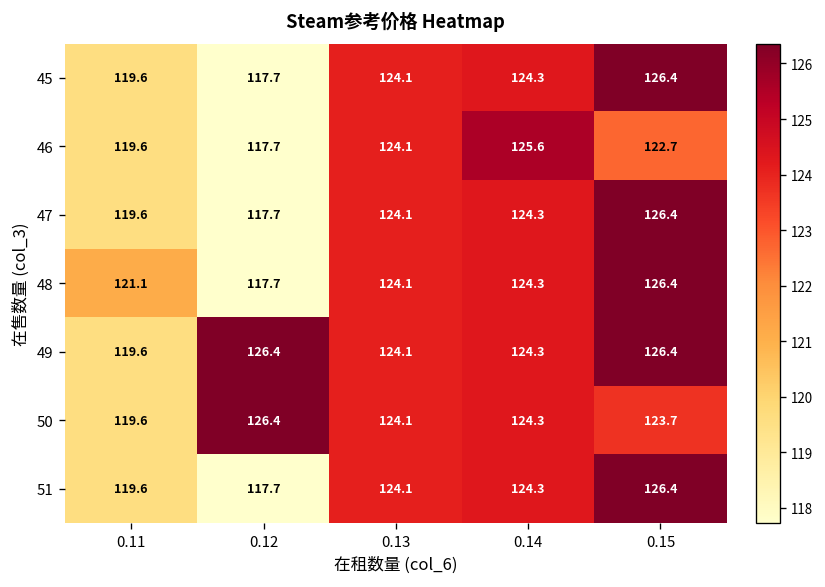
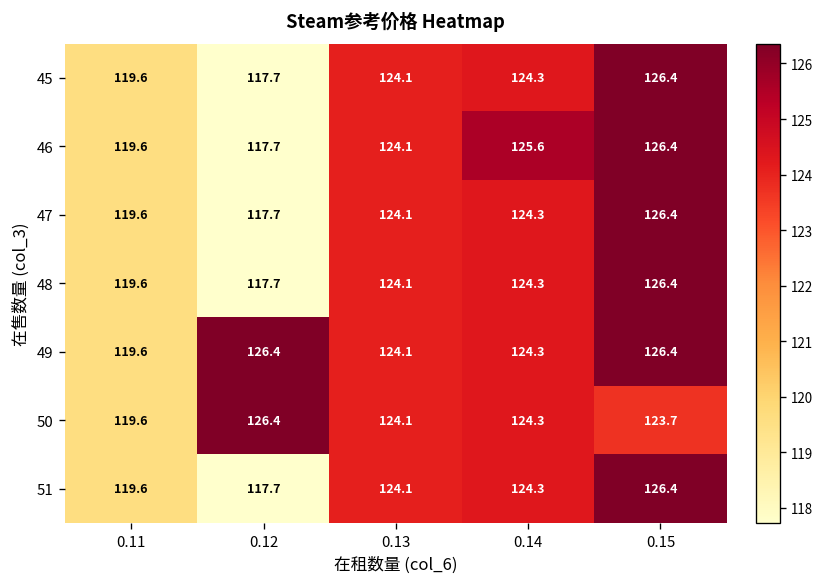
  {
    "45": {
      "0.11": 119.6,
      "0.12": 117.7,
      "0.13": 124.1,
      "0.14": 124.3,
      "0.15": 126.4
    },
    "46": {
      "0.11": 119.6,
      "0.12": 117.7,
      "0.13": 124.1,
      "0.14": 125.6,
-     "0.15": 122.7
+     "0.15": 126.4
    },
    "47": {
      "0.11": 119.6,
      "0.12": 117.7,
      "0.13": 124.1,
      "0.14": 124.3,
      "0.15": 126.4
    },
    "48": {
-     "0.11": 121.1,
+     "0.11": 119.6,
      "0.12": 117.7,
      "0.13": 124.1,
      "0.14": 124.3,
      "0.15": 126.4
    },
    "49": {
      "0.11": 119.6,
      "0.12": 126.4,
      "0.13": 124.1,
      "0.14": 124.3,
      "0.15": 126.4
    },
    "50": {
      "0.11": 119.6,
      "0.12": 126.4,
      "0.13": 124.1,
      "0.14": 124.3,
      "0.15": 123.7
    },
    "51": {
      "0.11": 119.6,
      "0.12": 117.7,
      "0.13": 124.1,
      "0.14": 124.3,
      "0.15": 126.4
    }
  }
